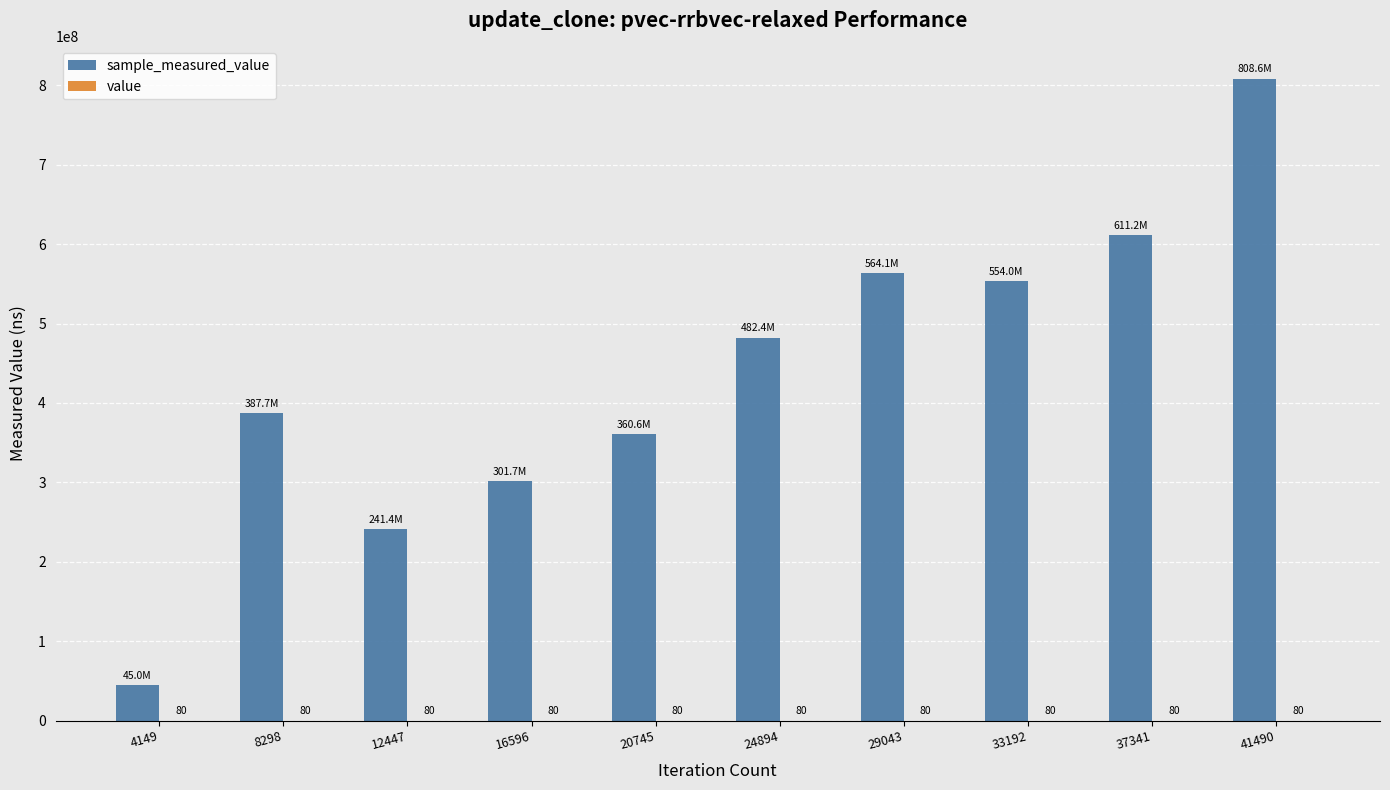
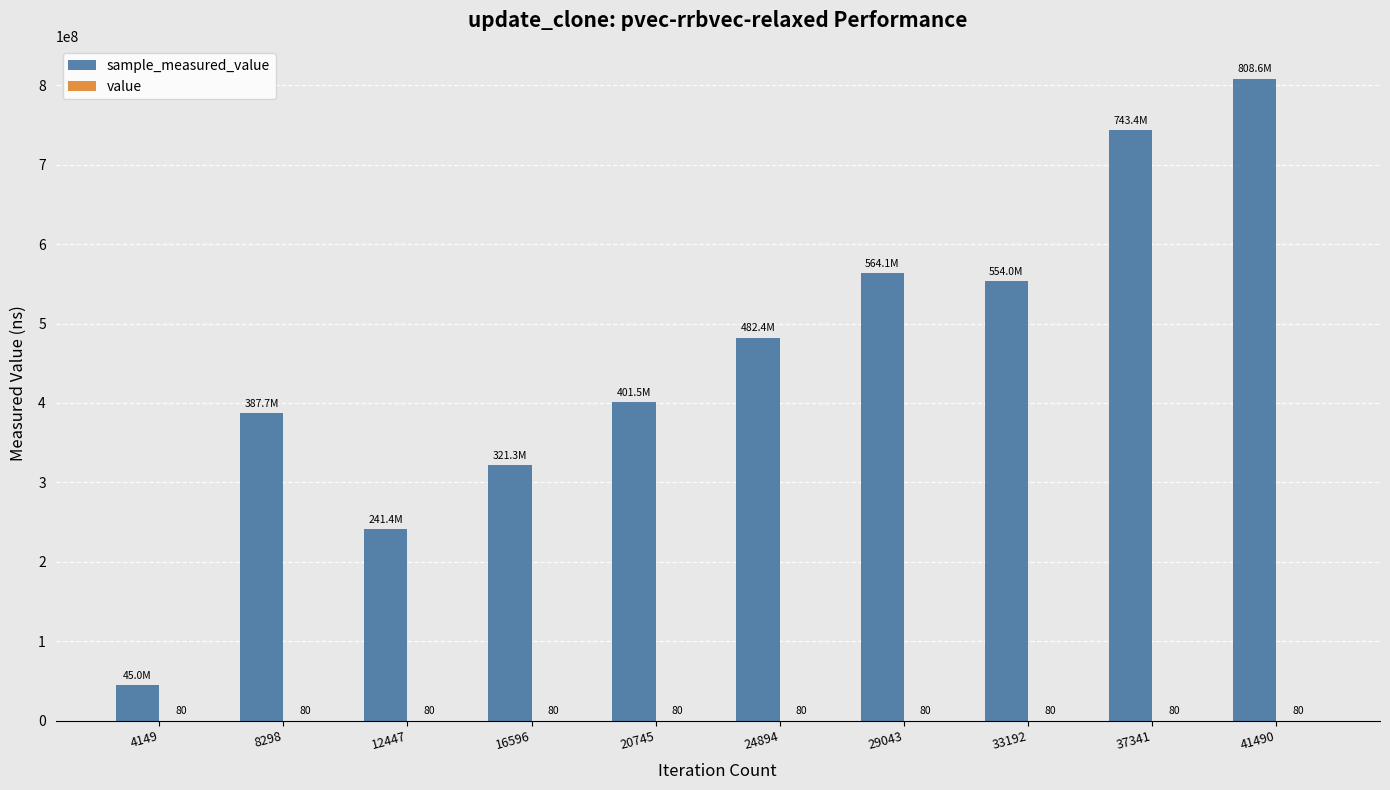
  {
    "sample_measured_value": {
      "4149": "45.0M",
      "8298": "387.7M",
      "12447": "241.4M",
-     "16596": "301.7M",
-     "20745": "360.6M",
+     "16596": "321.3M",
+     "20745": "401.5M",
      "24894": "482.4M",
      "29043": "564.1M",
      "33192": "554.0M",
-     "37341": "611.2M",
+     "37341": "743.4M",
      "41490": "808.6M"
    },
    "value": {
      "4149": "80",
      "8298": "80",
      "12447": "80",
      "16596": "80",
      "20745": "80",
      "24894": "80",
      "29043": "80",
      "33192": "80",
      "37341": "80",
      "41490": "80"
    }
  }
